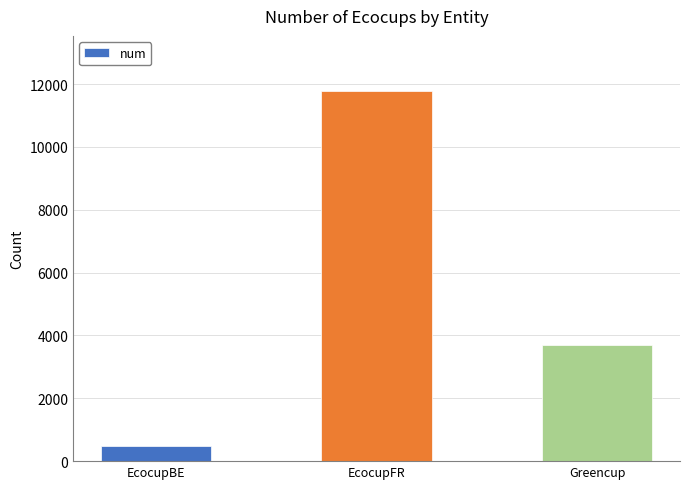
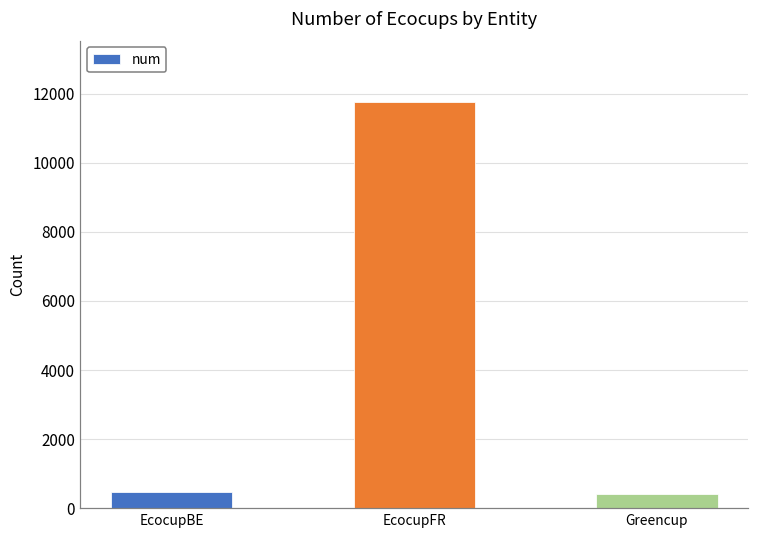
  {
    "EcocupBE": 500,
    "EcocupFR": 11800,
-   "Greencup": 3700
+   "Greencup": 400
  }
